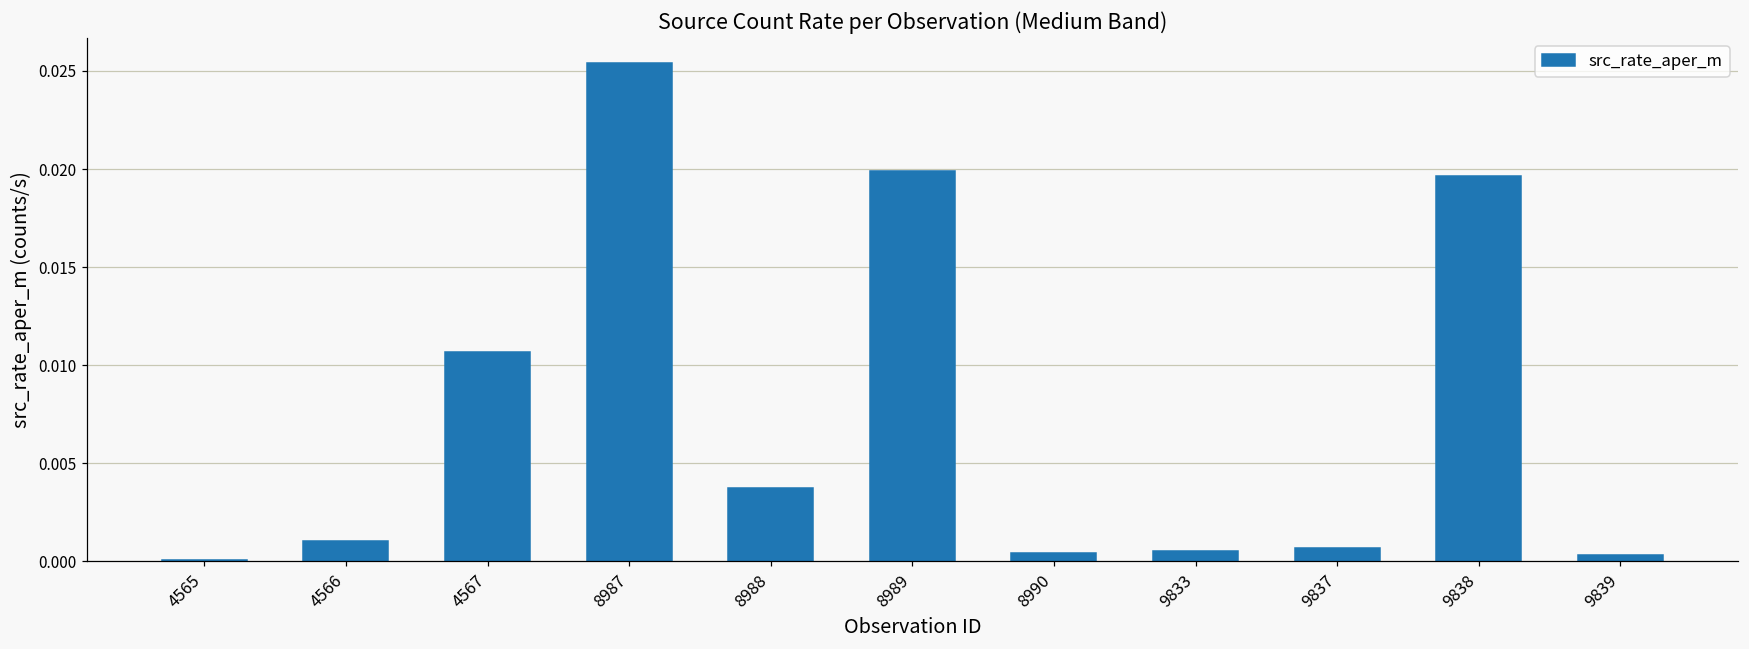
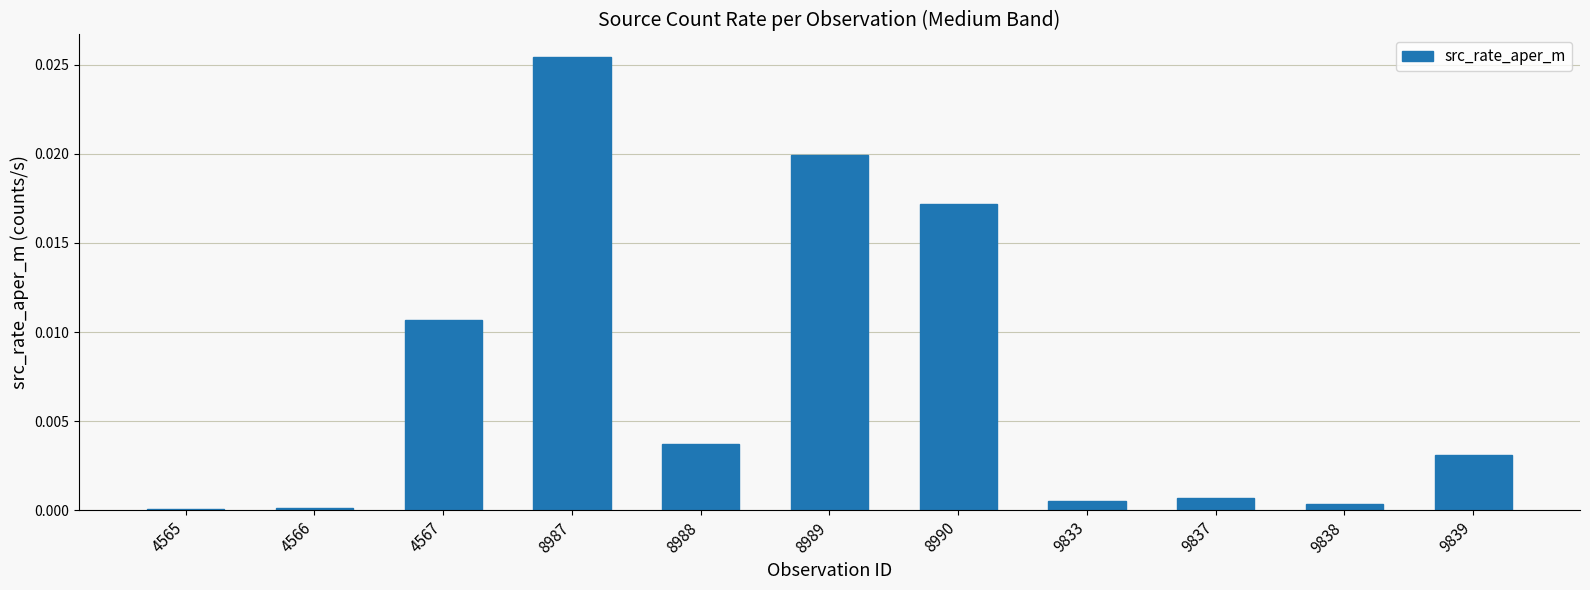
  {
-   "4566": 0.0011,
+   "4566": 0.0002,
    "4567": 0.0107,
    "8987": 0.0254,
    "8988": 0.0037,
    "8989": 0.0199,
-   "8990": 0.0004,
+   "8990": 0.0172,
    "9833": 0.0005,
    "9837": 0.0007,
-   "9838": 0.0196,
-   "9839": 0.0003
+   "9838": 0.0003,
+   "9839": 0.0031
  }
